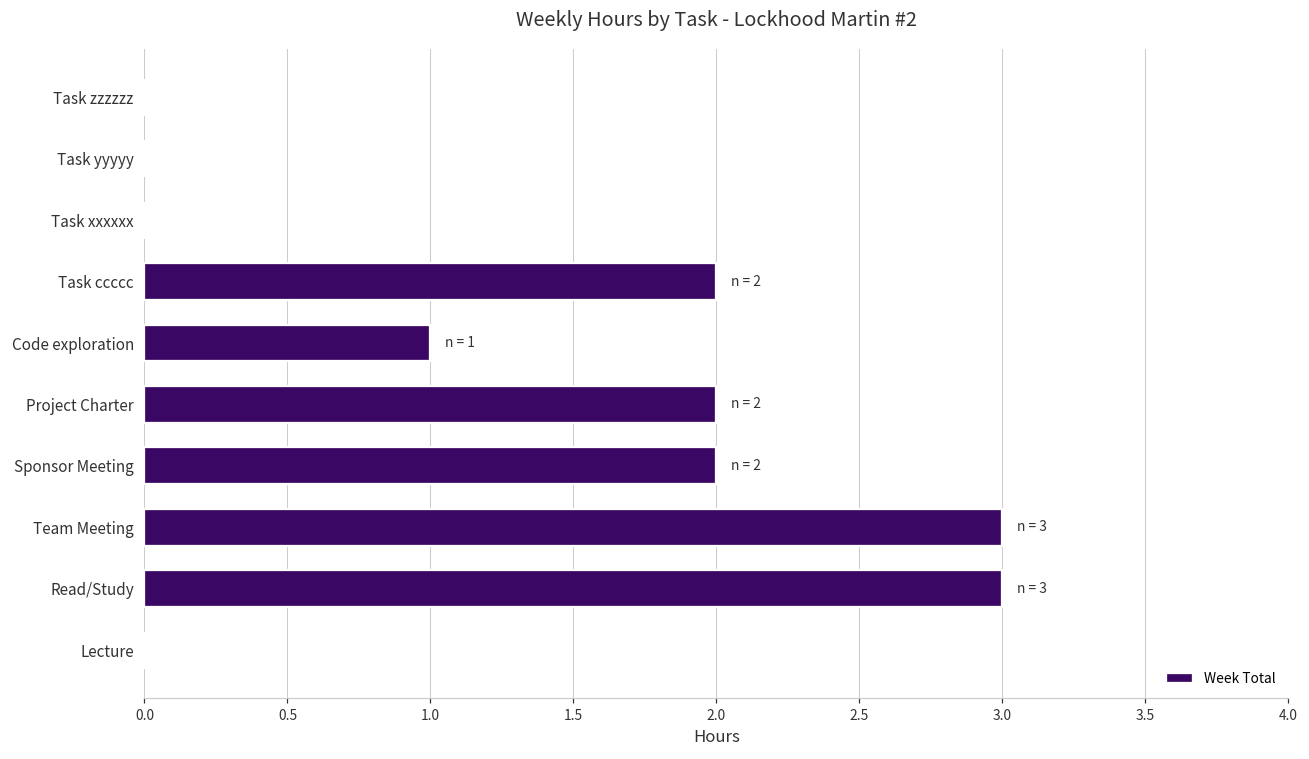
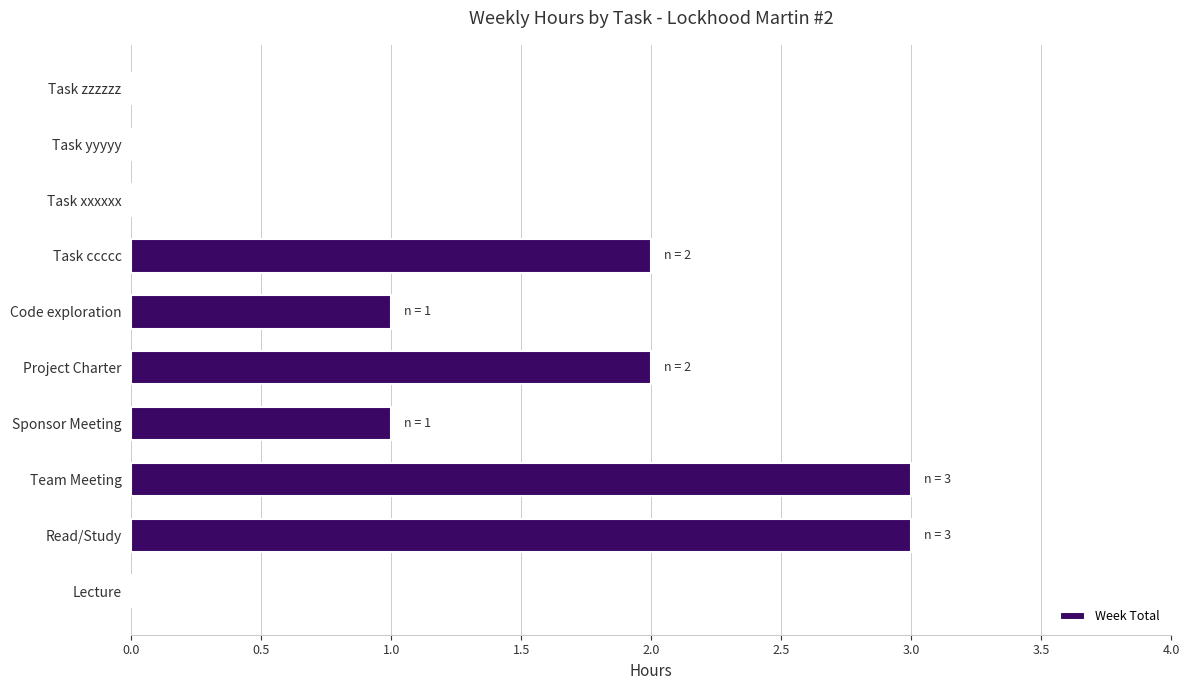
  {
    "Task ccccc": 2,
    "Code exploration": 1,
    "Project Charter": 2,
-   "Sponsor Meeting": 2,
+   "Sponsor Meeting": 1,
    "Team Meeting": 3,
    "Read/Study": 3
  }
